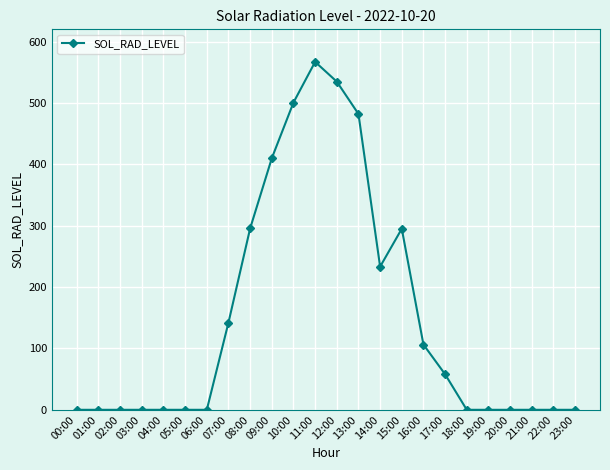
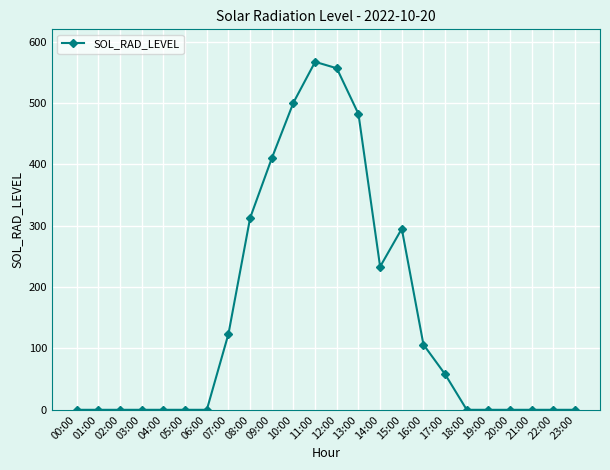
  {
    "00:00": 0,
    "01:00": 0,
    "02:00": 0,
    "03:00": 0,
    "04:00": 0,
    "05:00": 0,
    "06:00": 0,
-   "07:00": 140,
-   "08:00": 300,
+   "07:00": 120,
+   "08:00": 310,
    "09:00": 410,
    "10:00": 500,
    "11:00": 570,
-   "12:00": 530,
+   "12:00": 560,
    "13:00": 480,
    "14:00": 230,
    "15:00": 300,
    "16:00": 110,
    "17:00": 60,
    "18:00": 0,
    "19:00": 0,
    "20:00": 0,
    "21:00": 0,
    "22:00": 0,
    "23:00": 0
  }
